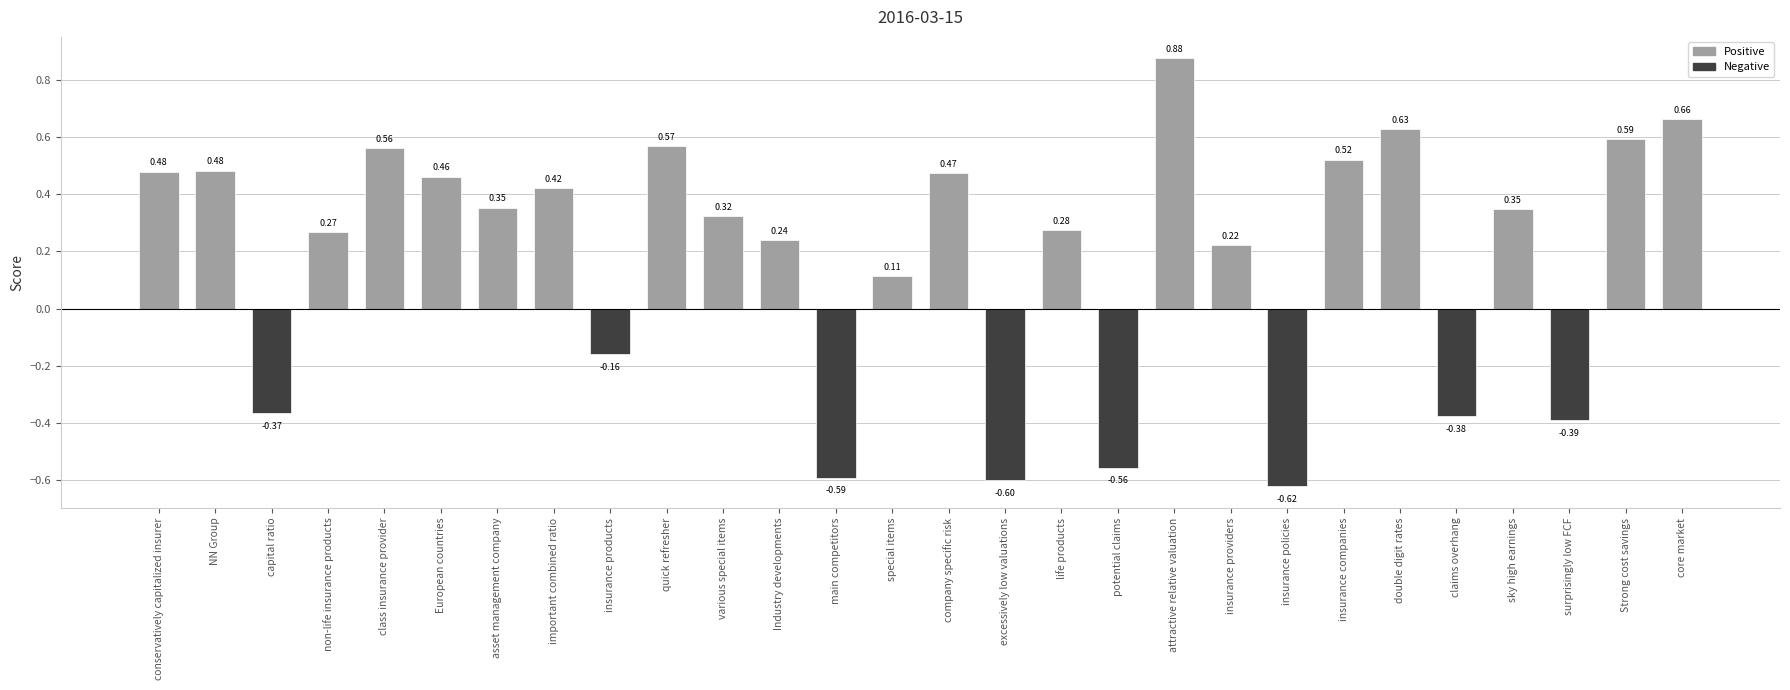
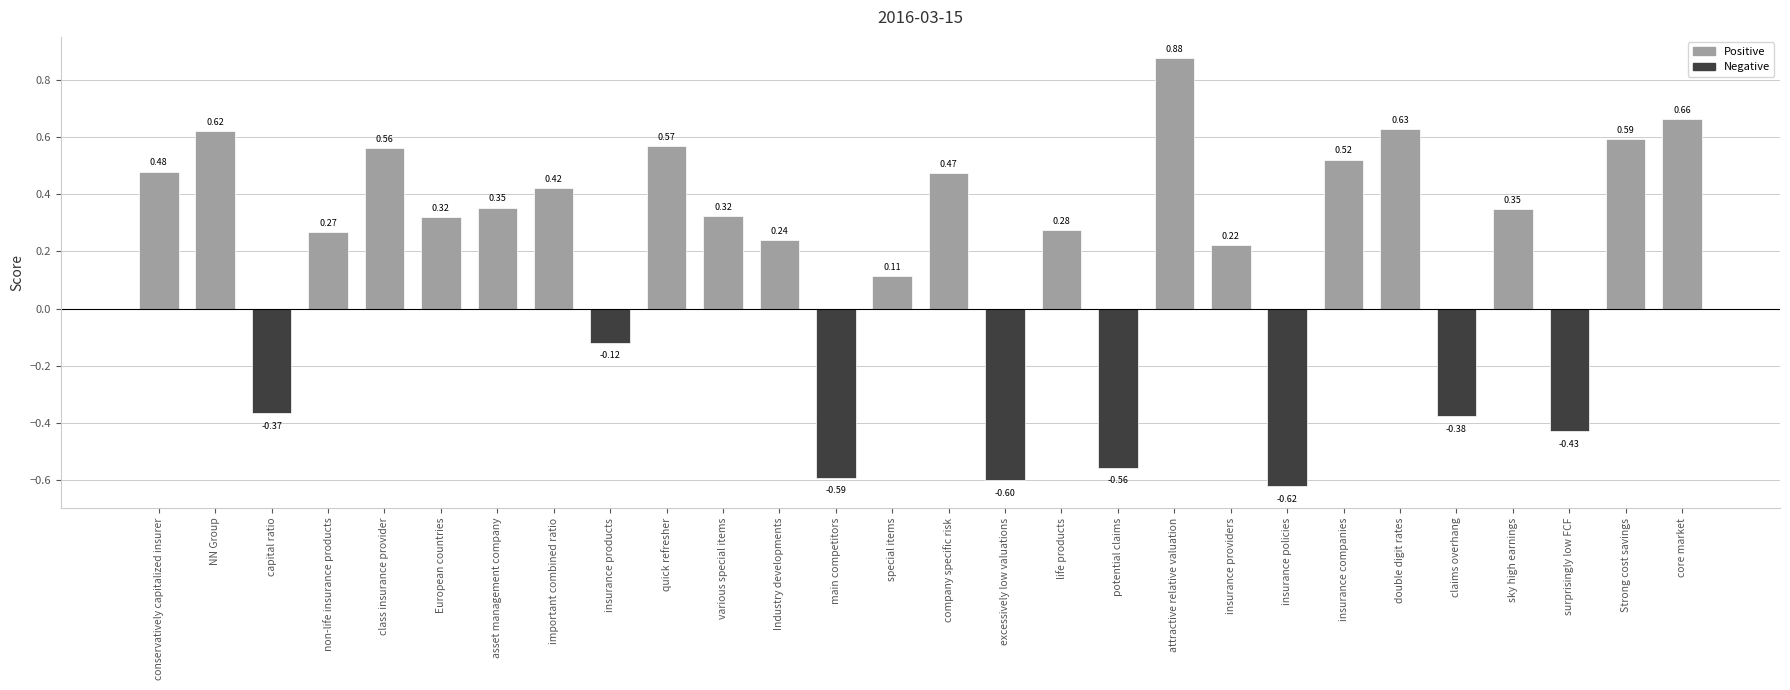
  {
    "conservatively capitalized insurer": 0.48,
-   "NN Group": 0.48,
+   "NN Group": 0.62,
    "capital ratio": -0.37,
    "non-life insurance products": 0.27,
    "class insurance provider": 0.56,
-   "European countries": 0.46,
+   "European countries": 0.32,
    "asset management company": 0.35,
    "important combined ratio": 0.42,
-   "insurance products": -0.16,
+   "insurance products": -0.12,
    "quick refresher": 0.57,
    "various special items": 0.32,
    "Industry developments": 0.24,
    "main competitors": -0.59,
    "special items": 0.11,
    "company specific risk": 0.47,
    "excessively low valuations": -0.60,
    "life products": 0.28,
    "potential claims": -0.56,
    "attractive relative valuation": 0.88,
    "insurance providers": 0.22,
    "insurance policies": -0.62,
    "insurance companies": 0.52,
    "double digit rates": 0.63,
    "claims overhang": -0.38,
    "sky high earnings": 0.35,
-   "surprisingly low FCF": -0.39,
+   "surprisingly low FCF": -0.43,
    "Strong cost savings": 0.59,
    "core market": 0.66
  }
